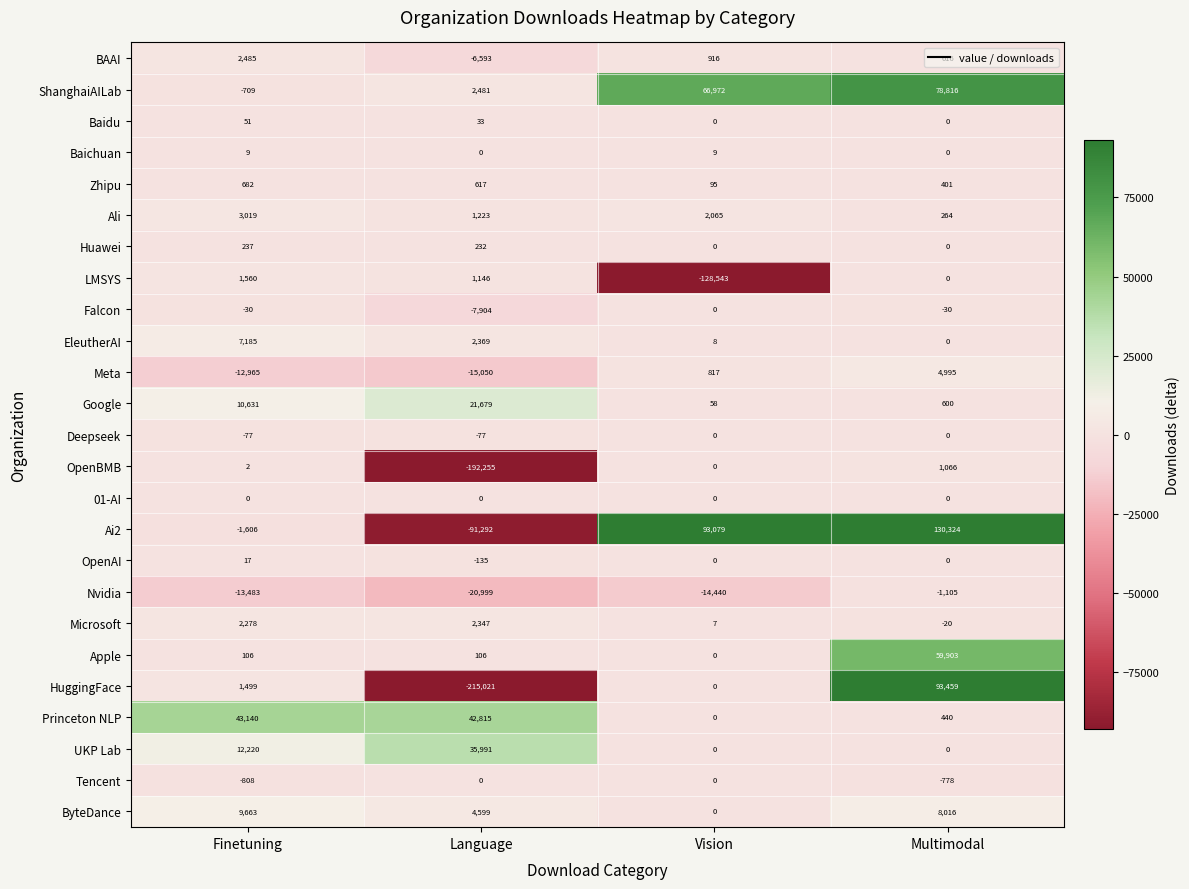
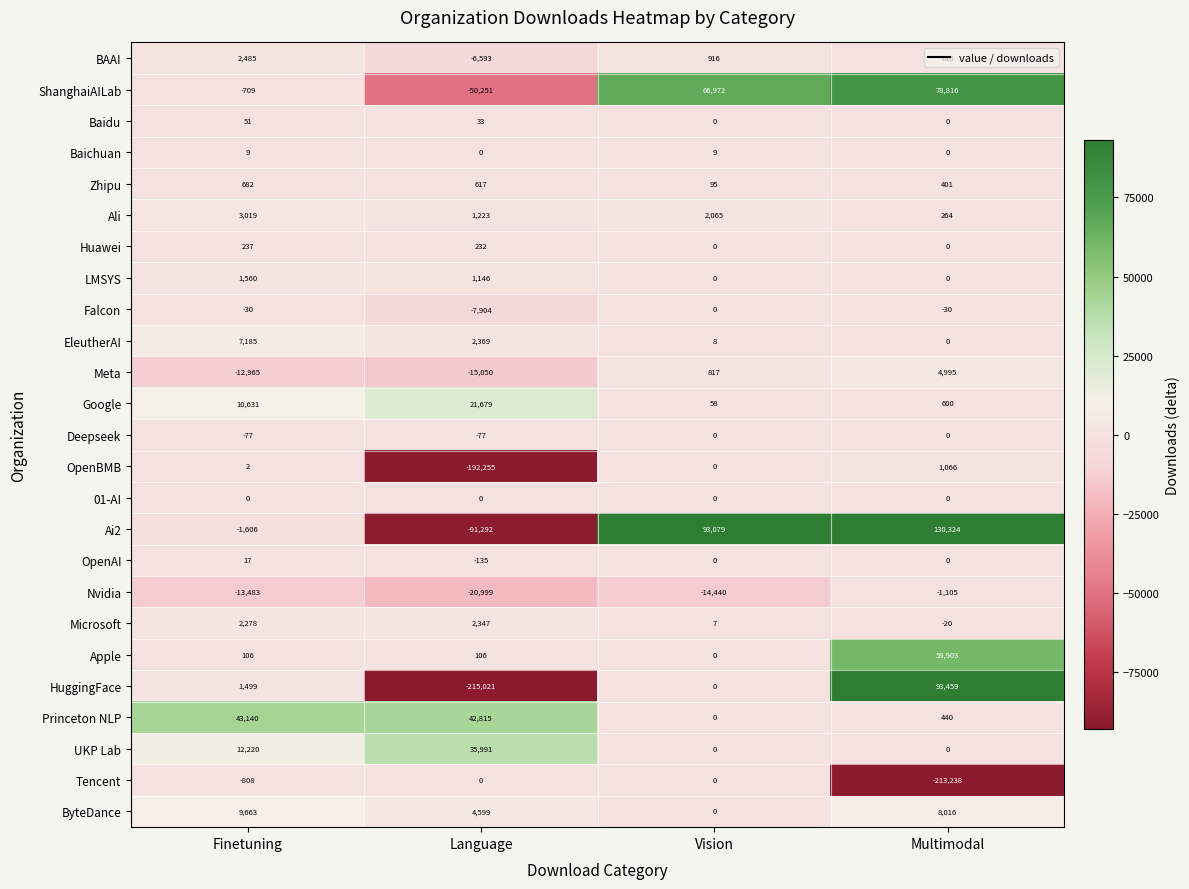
  {
    "BAAI": {
      "Finetuning": "2,485",
      "Language": "-6,593",
      "Vision": "916"
    },
    "ShanghaiAILab": {
      "Finetuning": "-709",
-     "Language": "2,481",
+     "Language": "-50,251",
      "Vision": "66,972",
      "Multimodal": "78,816"
    },
    "Baidu": {
      "Finetuning": "51",
      "Language": "33",
      "Vision": "0",
      "Multimodal": "0"
    },
    "Baichuan": {
      "Finetuning": "9",
      "Language": "0",
      "Vision": "9",
      "Multimodal": "0"
    },
    "Zhipu": {
      "Finetuning": "682",
      "Language": "617",
      "Vision": "95",
      "Multimodal": "401"
    },
    "Ali": {
      "Finetuning": "3,019",
      "Language": "1,223",
      "Vision": "2,065",
      "Multimodal": "264"
    },
    "Huawei": {
      "Finetuning": "237",
      "Language": "232",
      "Vision": "0",
      "Multimodal": "0"
    },
    "LMSYS": {
      "Finetuning": "1,560",
      "Language": "1,146",
-     "Vision": "-128,543",
+     "Vision": "0",
      "Multimodal": "0"
    },
    "Falcon": {
      "Finetuning": "-30",
      "Language": "-7,904",
      "Vision": "0",
      "Multimodal": "-30"
    },
    "EleutherAI": {
      "Finetuning": "7,185",
      "Language": "2,369",
      "Vision": "8",
      "Multimodal": "0"
    },
    "Meta": {
      "Finetuning": "-12,965",
      "Language": "-15,050",
      "Vision": "817",
      "Multimodal": "4,995"
    },
    "Google": {
      "Finetuning": "10,631",
      "Language": "21,679",
      "Vision": "58",
      "Multimodal": "600"
    },
    "Deepseek": {
      "Finetuning": "-77",
      "Language": "-77",
      "Vision": "0",
      "Multimodal": "0"
    },
    "OpenBMB": {
      "Finetuning": "2",
      "Language": "-192,255",
      "Vision": "0",
      "Multimodal": "1,066"
    },
    "01-AI": {
      "Finetuning": "0",
      "Language": "0",
      "Vision": "0",
      "Multimodal": "0"
    },
    "Ai2": {
      "Finetuning": "-1,606",
      "Language": "-91,292",
      "Vision": "93,079",
      "Multimodal": "130,324"
    },
    "OpenAI": {
      "Finetuning": "17",
      "Language": "-135",
      "Vision": "0",
      "Multimodal": "0"
    },
    "Nvidia": {
      "Finetuning": "-13,483",
      "Language": "-20,999",
      "Vision": "-14,440",
      "Multimodal": "-1,105"
    },
    "Microsoft": {
      "Finetuning": "2,278",
      "Language": "2,347",
      "Vision": "7",
      "Multimodal": "-20"
    },
    "Apple": {
      "Finetuning": "106",
      "Language": "106",
      "Vision": "0",
      "Multimodal": "59,903"
    },
    "HuggingFace": {
      "Finetuning": "1,499",
      "Language": "-215,021",
      "Vision": "0",
      "Multimodal": "93,459"
    },
    "Princeton NLP": {
      "Finetuning": "43,140",
      "Language": "42,815",
      "Vision": "0",
      "Multimodal": "440"
    },
    "UKP Lab": {
      "Finetuning": "12,220",
      "Language": "35,991",
      "Vision": "0",
      "Multimodal": "0"
    },
    "Tencent": {
      "Finetuning": "-808",
      "Language": "0",
      "Vision": "0",
-     "Multimodal": "-778"
+     "Multimodal": "-213,238"
    },
    "ByteDance": {
      "Finetuning": "9,663",
      "Language": "4,599",
      "Vision": "0",
      "Multimodal": "8,016"
    }
  }
